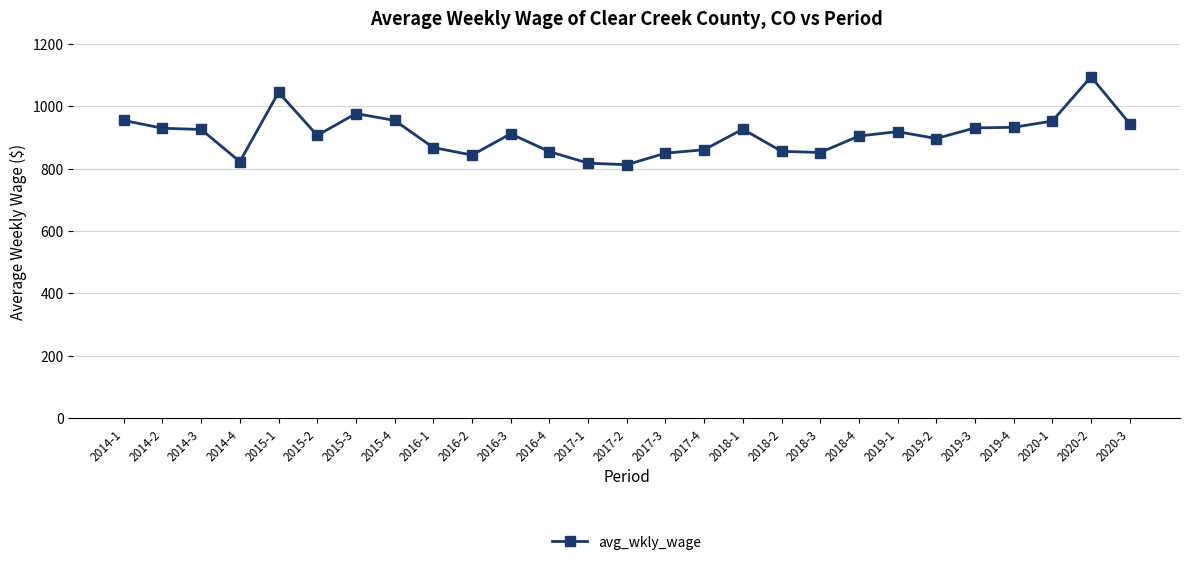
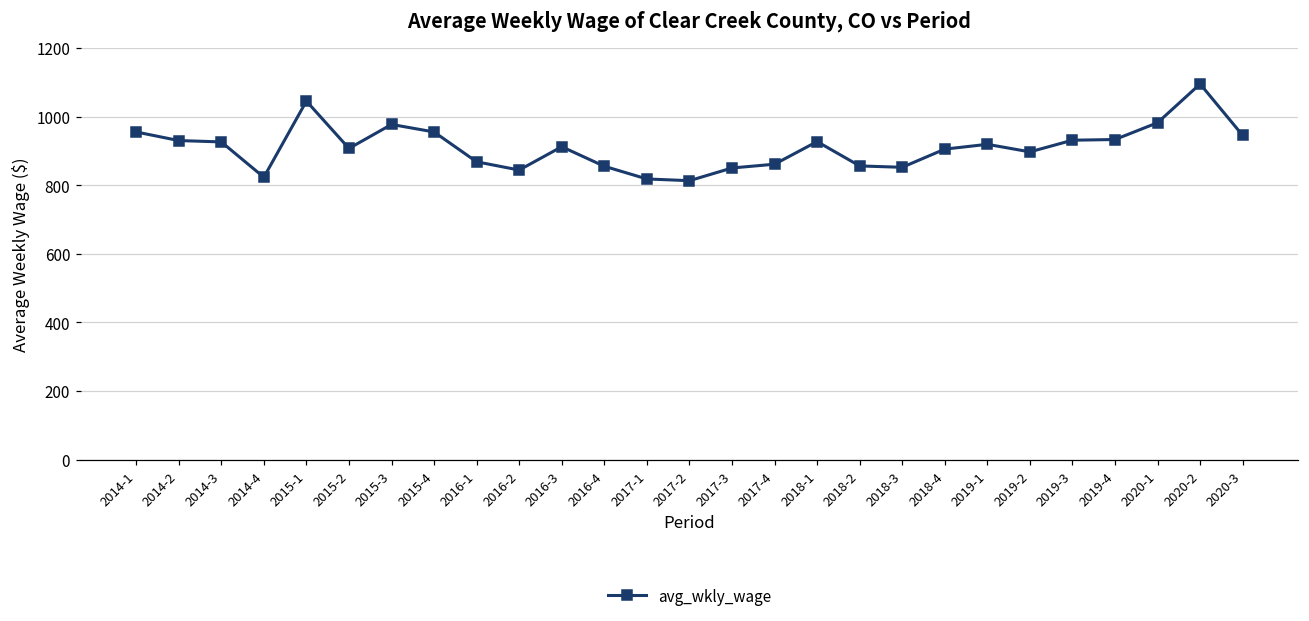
  {
    "2014-1": 960,
    "2014-2": 930,
    "2014-3": 930,
    "2014-4": 820,
    "2015-1": 1050,
    "2015-2": 910,
    "2015-3": 980,
    "2015-4": 960,
    "2016-1": 870,
    "2016-2": 840,
    "2016-3": 910,
    "2016-4": 860,
    "2017-1": 820,
    "2017-2": 810,
    "2017-3": 850,
    "2017-4": 860,
    "2018-1": 930,
    "2018-2": 860,
    "2018-3": 850,
    "2018-4": 910,
    "2019-1": 920,
    "2019-2": 900,
    "2019-3": 930,
    "2019-4": 930,
-   "2020-1": 950,
+   "2020-1": 980,
    "2020-2": 1100,
    "2020-3": 950
  }
